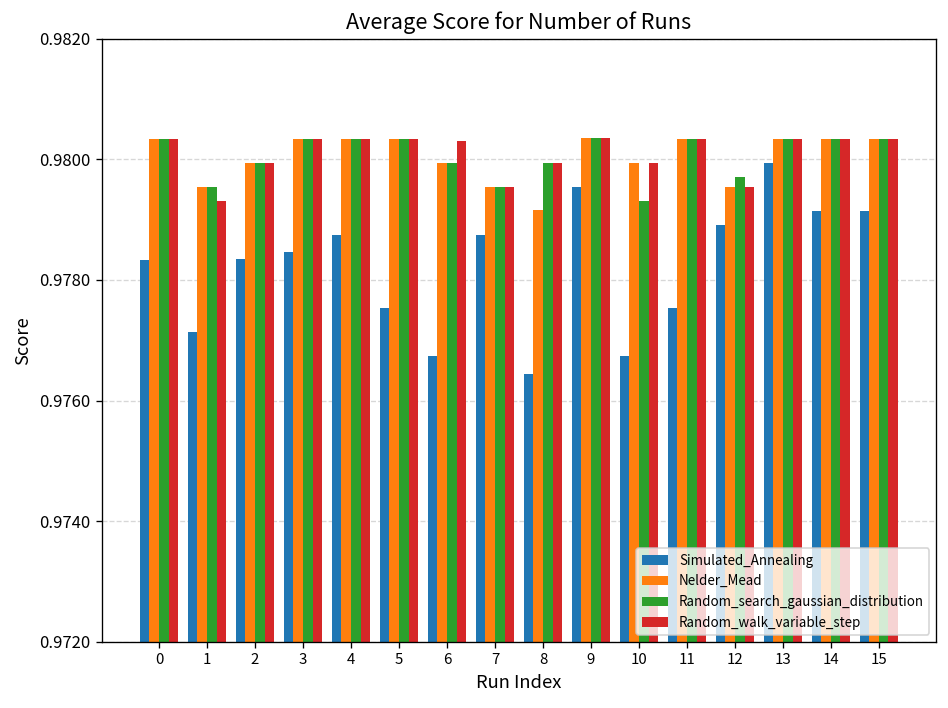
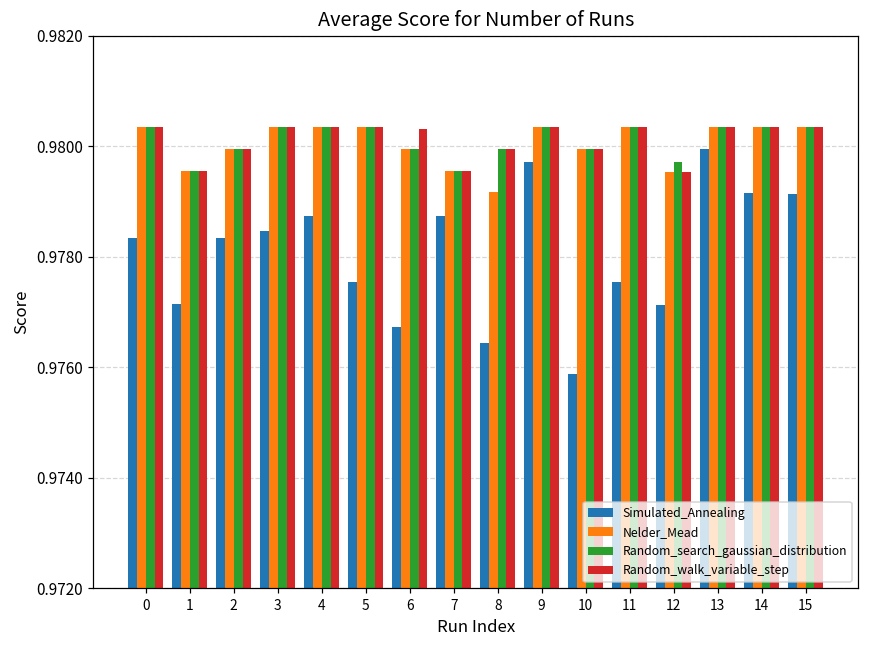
  {
    "Simulated_Annealing": {
      "0": 0.9783,
      "1": 0.9771,
      "2": 0.9783,
      "3": 0.9785,
      "4": 0.9787,
      "5": 0.9775,
      "6": 0.9767,
      "7": 0.9787,
      "8": 0.9764,
-     "9": 0.9795,
-     "10": 0.9767,
+     "9": 0.9797,
+     "10": 0.9759,
      "11": 0.9775,
-     "12": 0.9789,
+     "12": 0.9771,
      "13": 0.9799,
      "14": 0.9791,
      "15": 0.9791
    },
    "Nelder_Mead": {
      "0": 0.9803,
      "1": 0.9795,
      "2": 0.9799,
      "3": 0.9803,
      "4": 0.9803,
      "5": 0.9803,
      "6": 0.9799,
      "7": 0.9795,
      "8": 0.9792,
      "9": 0.9803,
      "10": 0.9799,
      "11": 0.9803,
      "12": 0.9795,
      "13": 0.9803,
      "14": 0.9803,
      "15": 0.9803
    },
    "Random_search_gaussian_distribution": {
      "0": 0.9803,
      "1": 0.9795,
      "2": 0.9799,
      "3": 0.9803,
      "4": 0.9803,
      "5": 0.9803,
      "6": 0.9799,
      "7": 0.9795,
      "8": 0.9799,
      "9": 0.9803,
-     "10": 0.9793,
+     "10": 0.9799,
      "11": 0.9803,
      "12": 0.9797,
      "13": 0.9803,
      "14": 0.9803,
      "15": 0.9803
    },
    "Random_walk_variable_step": {
      "0": 0.9803,
-     "1": 0.9793,
+     "1": 0.9795,
      "2": 0.9799,
      "3": 0.9803,
      "4": 0.9803,
      "5": 0.9803,
      "6": 0.9803,
      "7": 0.9795,
      "8": 0.9799,
      "9": 0.9803,
      "10": 0.9799,
      "11": 0.9803,
      "12": 0.9795,
      "13": 0.9803,
      "14": 0.9803,
      "15": 0.9803
    }
  }
